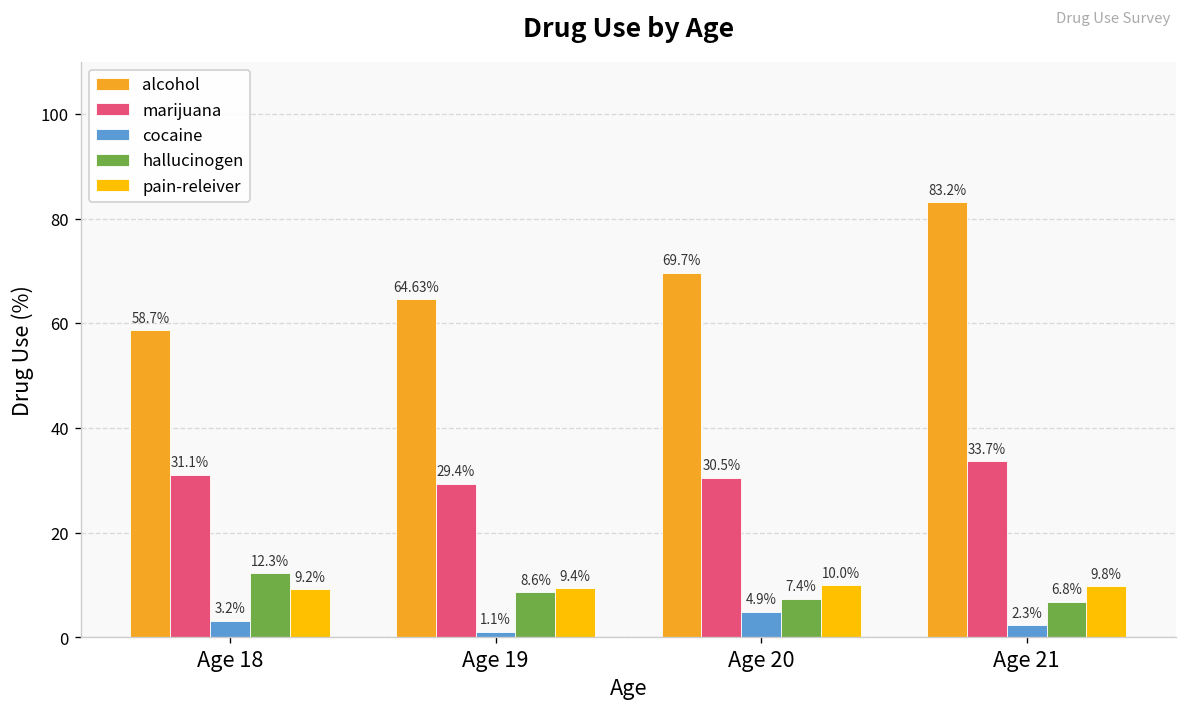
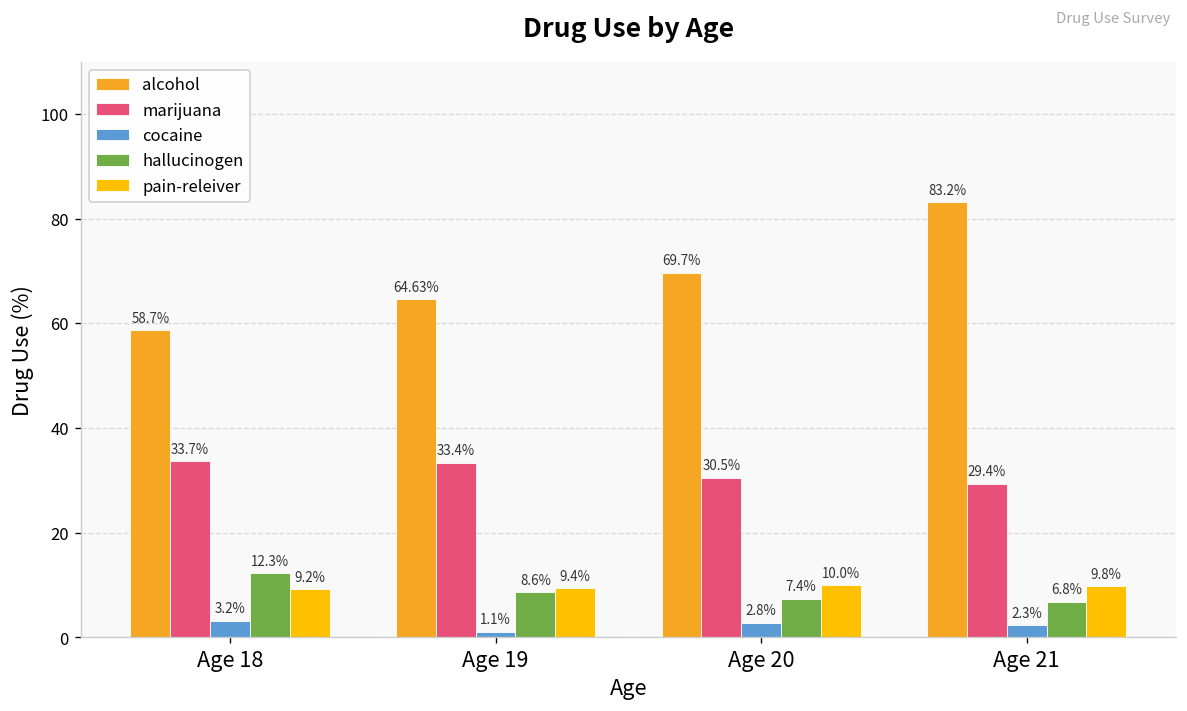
  {
    "marijuana": {
-     "Age 18": "31.1%",
-     "Age 19": "29.4%",
+     "Age 18": "33.7%",
+     "Age 19": "33.4%",
      "Age 20": "30.5%",
-     "Age 21": "33.7%"
+     "Age 21": "29.4%"
    },
    "cocaine": {
      "Age 18": "3.2%",
      "Age 19": "1.1%",
-     "Age 20": "4.9%",
+     "Age 20": "2.8%",
      "Age 21": "2.3%"
    },
    "hallucinogen": {
      "Age 18": "12.3%",
      "Age 19": "8.6%",
      "Age 20": "7.4%",
      "Age 21": "6.8%"
    }
  }
